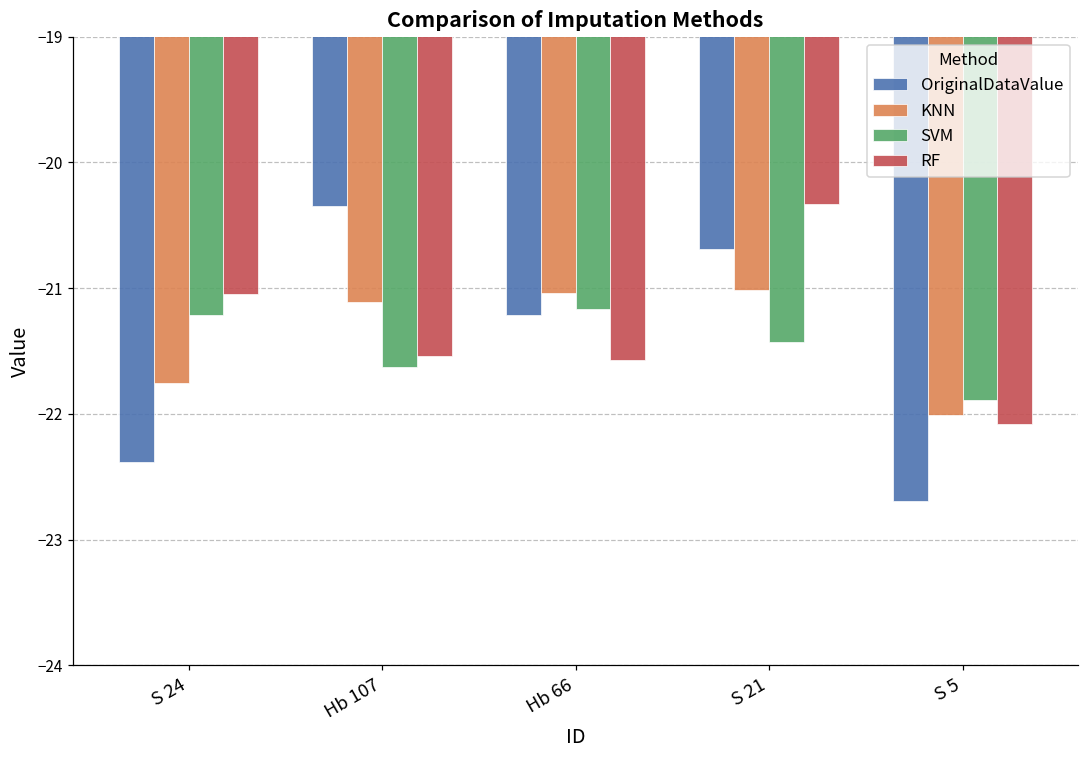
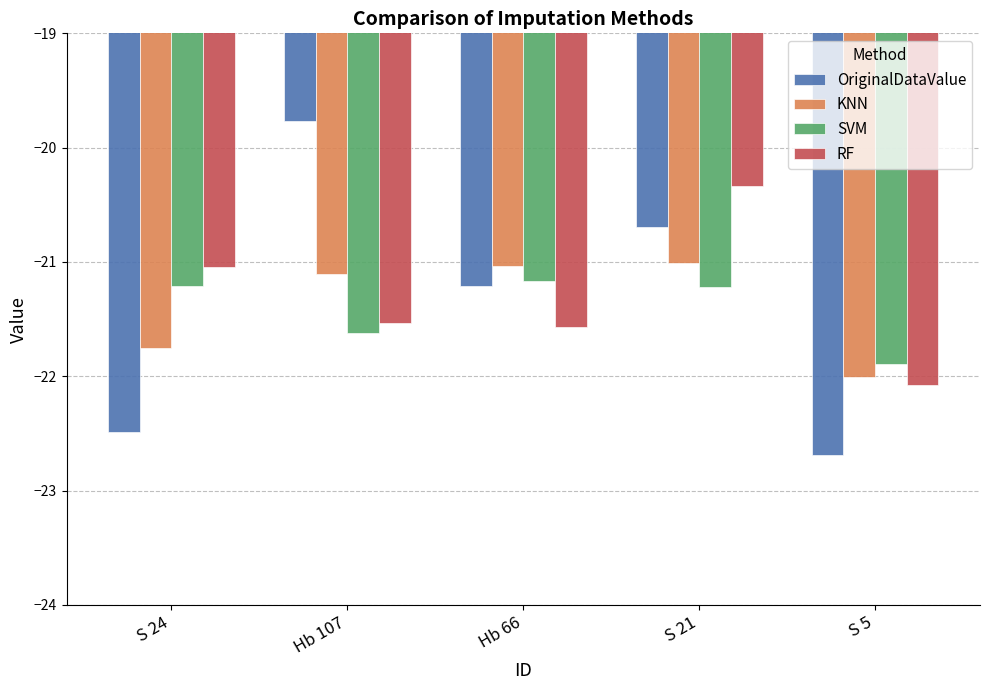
  {
    "OriginalDataValue": {
-     "S 24": -22.38,
-     "Hb 107": -20.35,
+     "S 24": -22.49,
+     "Hb 107": -19.77,
      "Hb 66": -21.21,
      "S 21": -20.69,
      "S 5": -22.69
    },
    "SVM": {
      "S 24": -21.21,
      "Hb 107": -21.62,
      "Hb 66": -21.16,
-     "S 21": -21.43,
+     "S 21": -21.22,
      "S 5": -21.89
    }
  }
